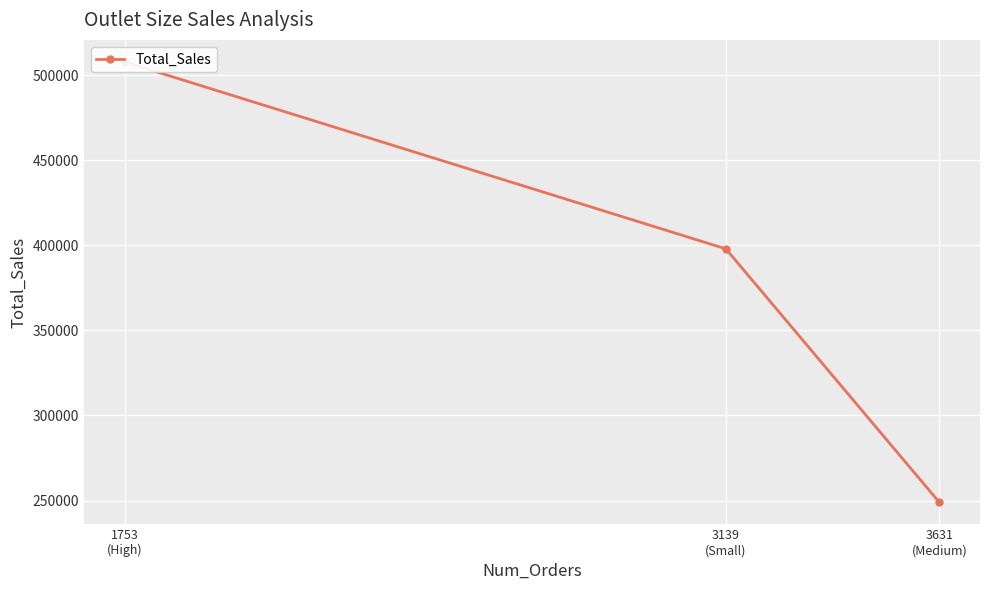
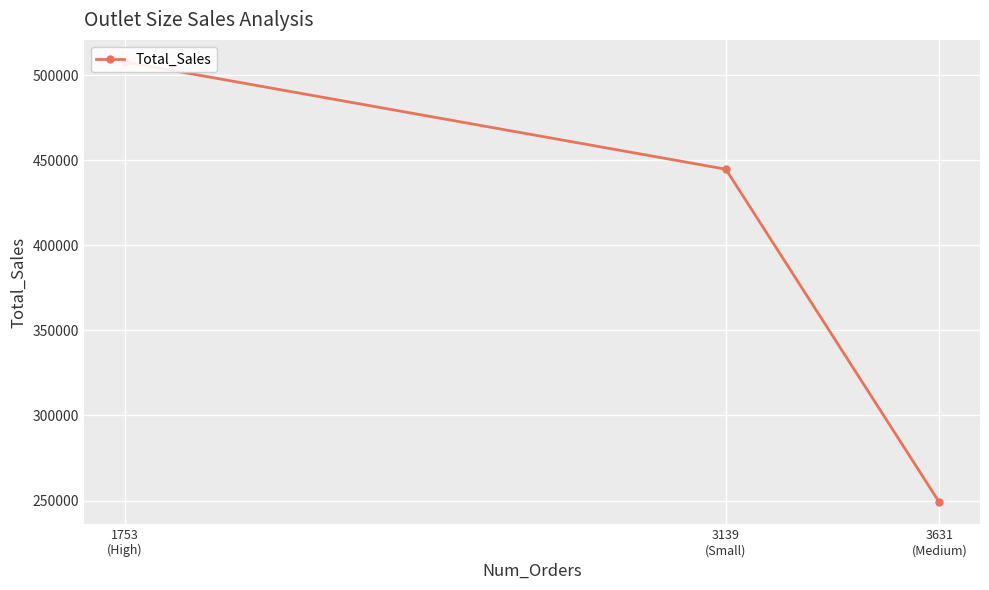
  {
-   "3139 (Small)": 398000,
+   "3139 (Small)": 445000,
    "3631 (Medium)": 249000
  }
